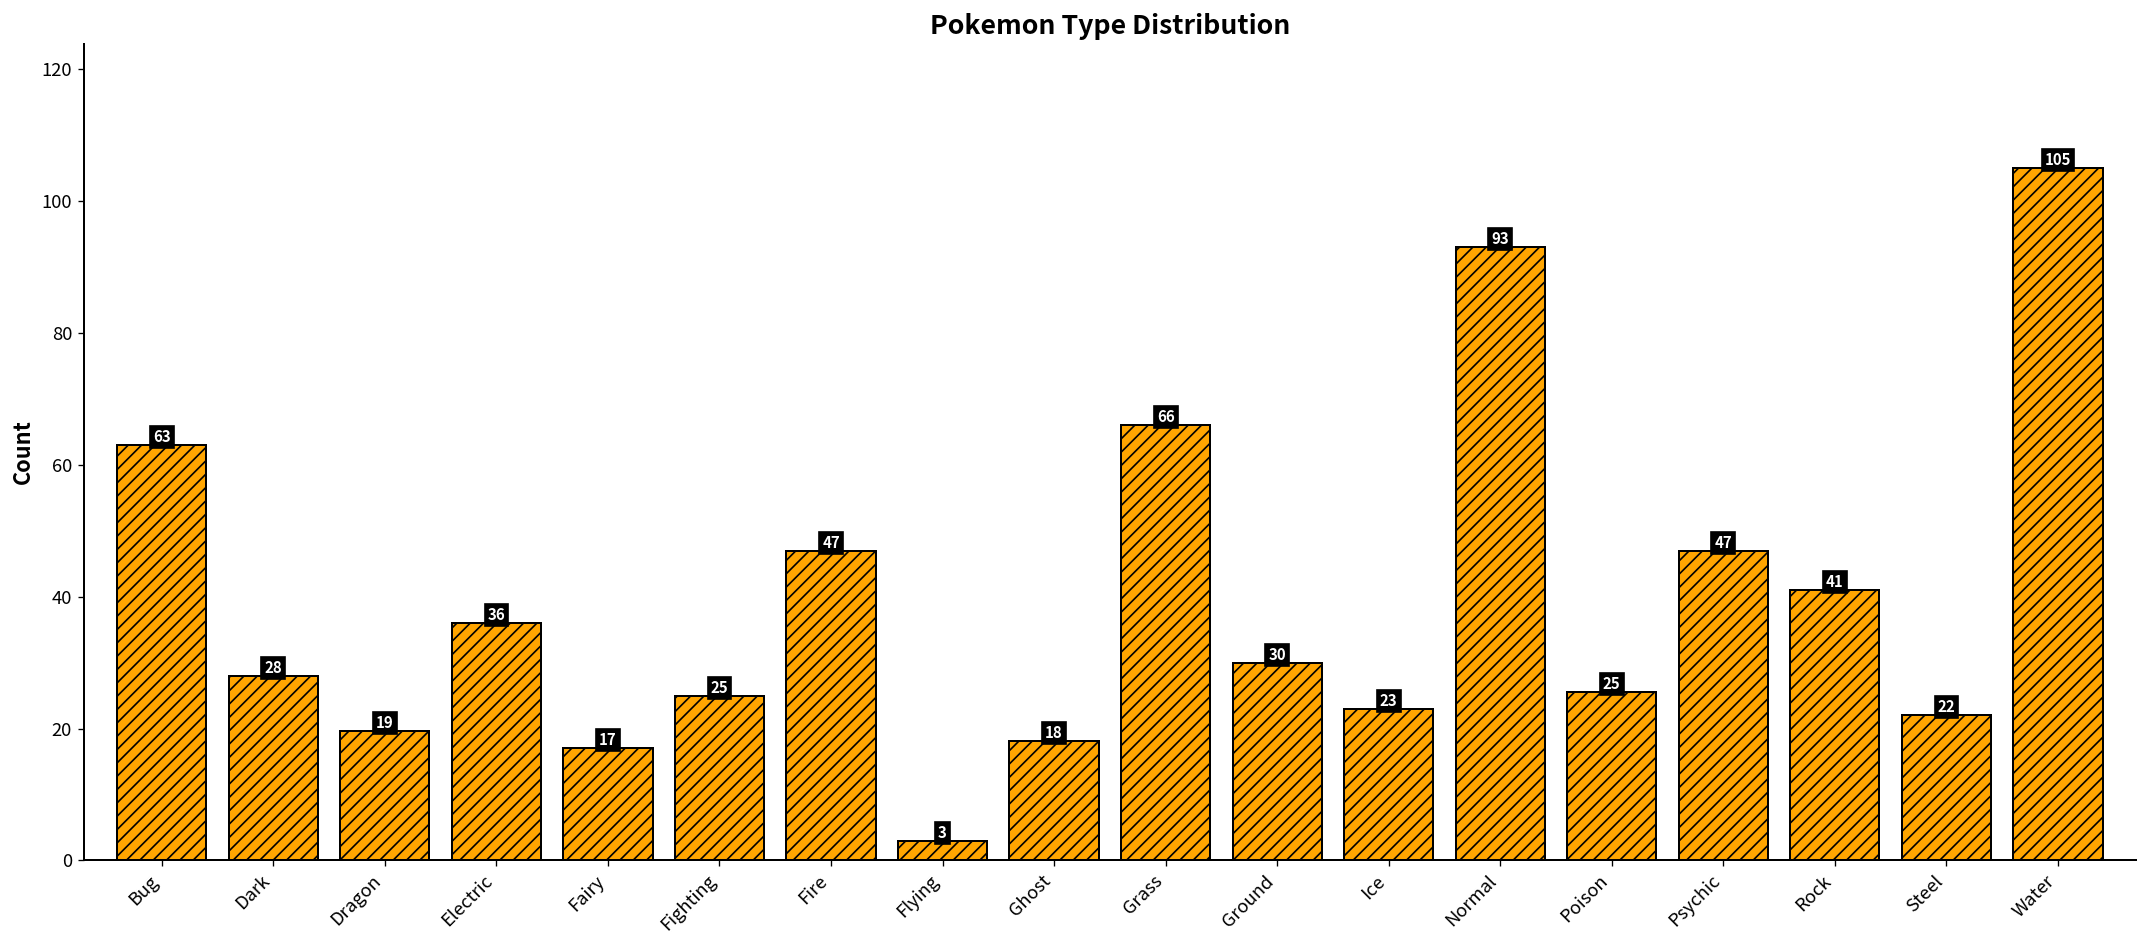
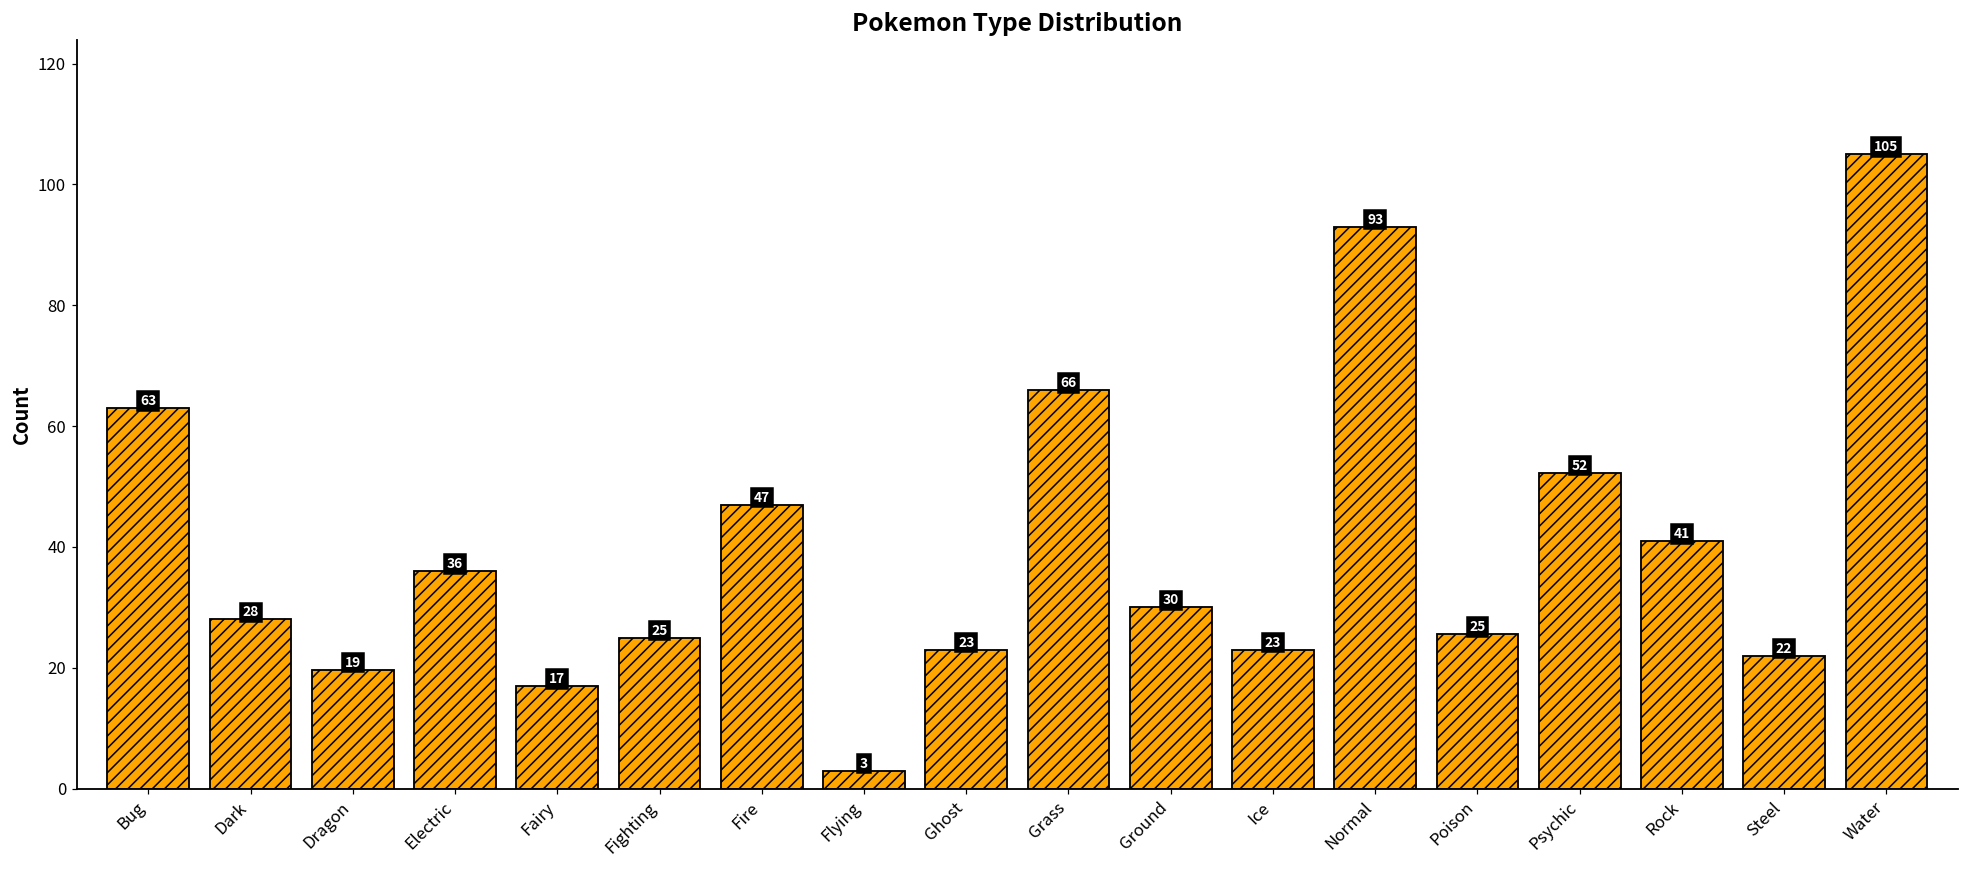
  {
-   "Ghost": 18,
-   "Psychic": 47
+   "Ghost": 23,
+   "Psychic": 52
  }
